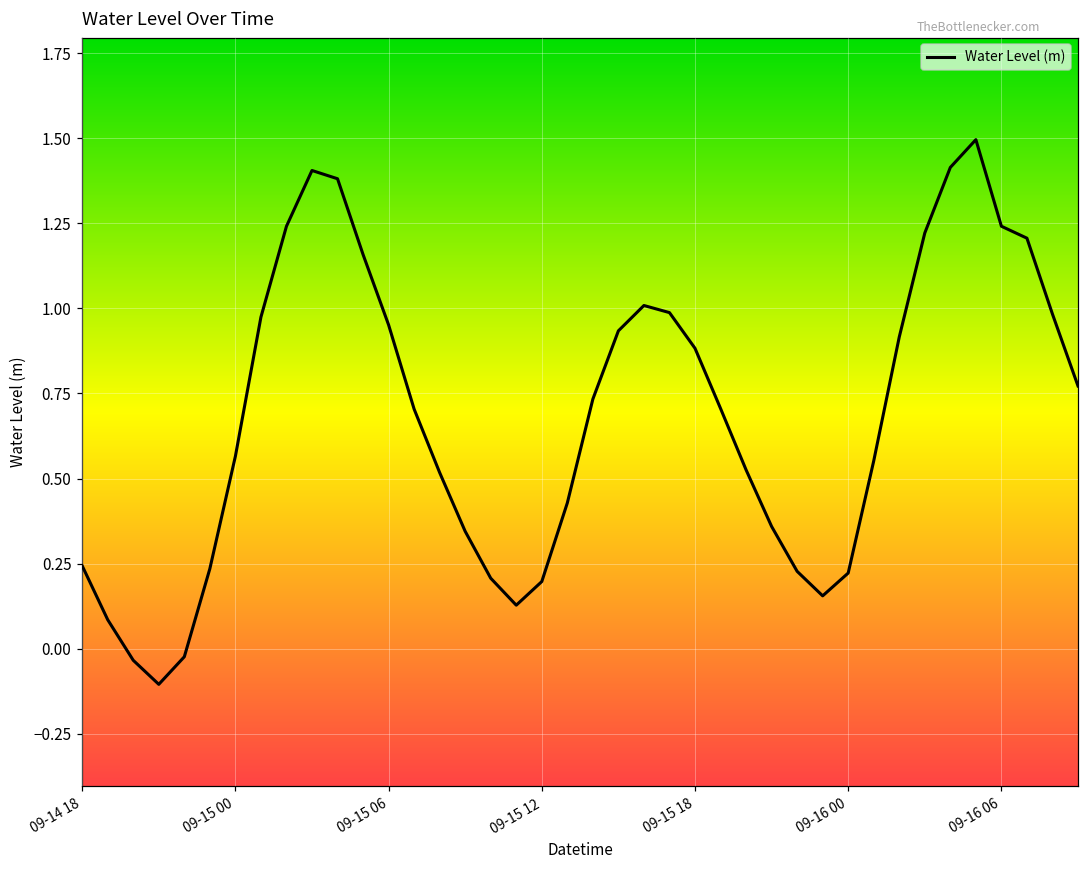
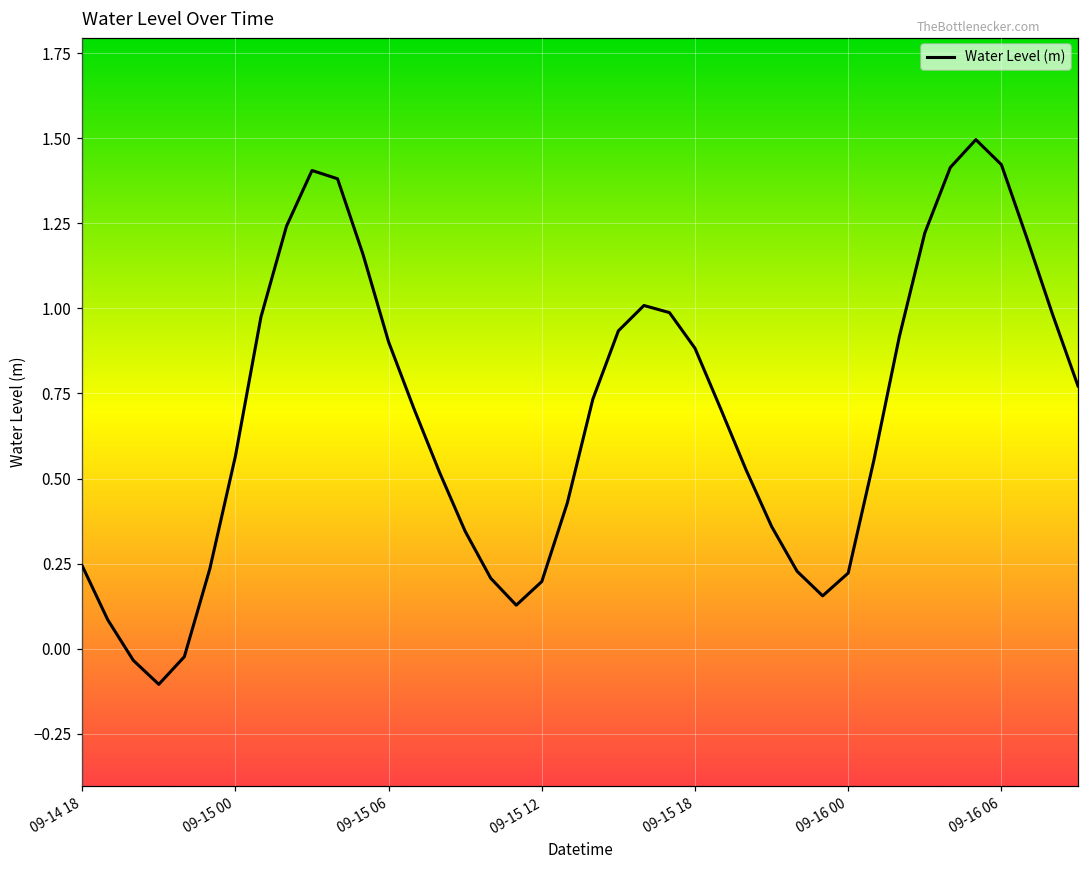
  {
    "09-14 18": 0.24,
    "09-15 00": 0.57,
-   "09-15 06": 0.95,
+   "09-15 06": 0.90,
    "09-15 12": 0.20,
    "09-15 18": 0.88,
    "09-16 00": 0.22,
-   "09-16 06": 1.24
+   "09-16 06": 1.42
  }
